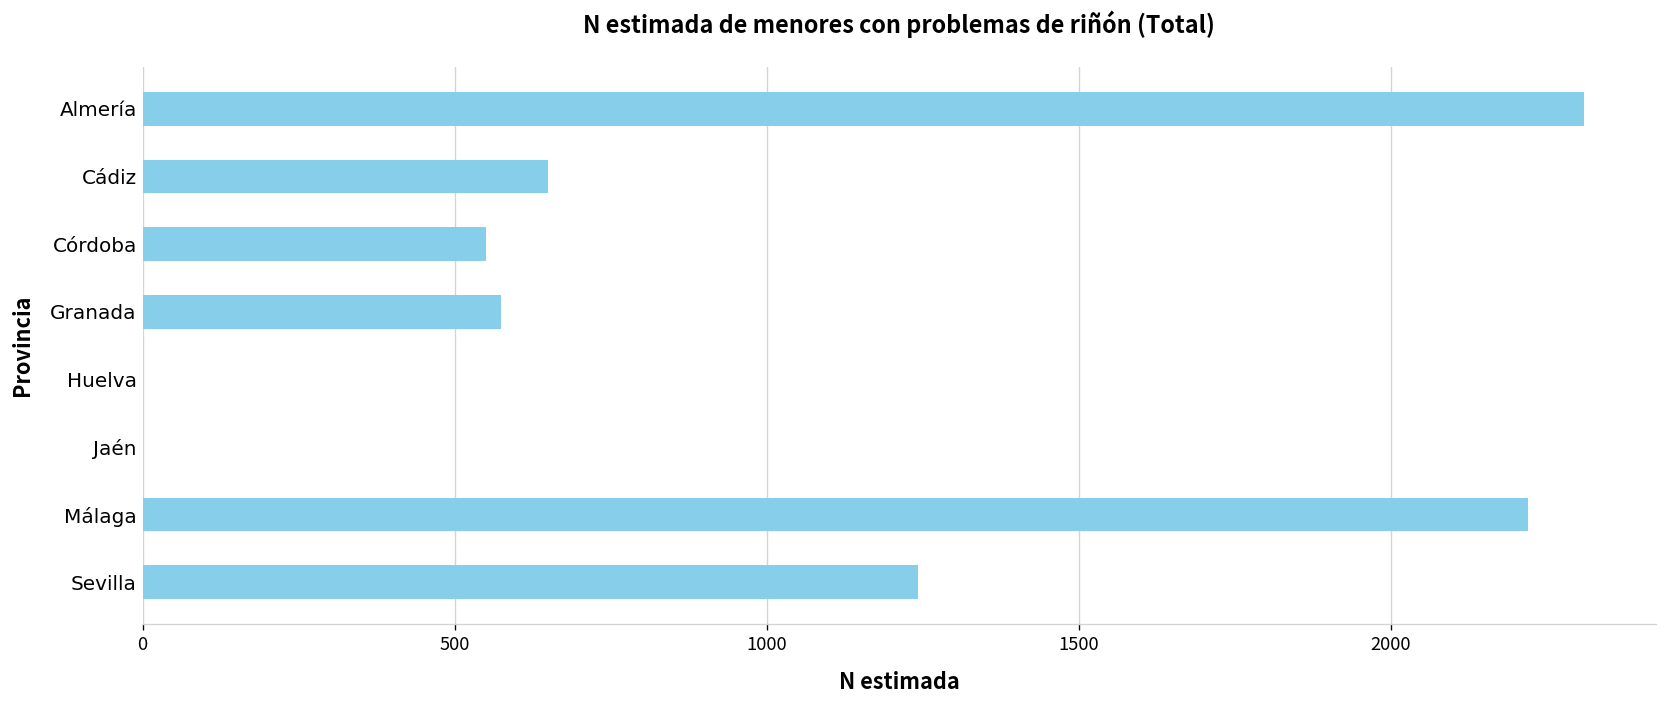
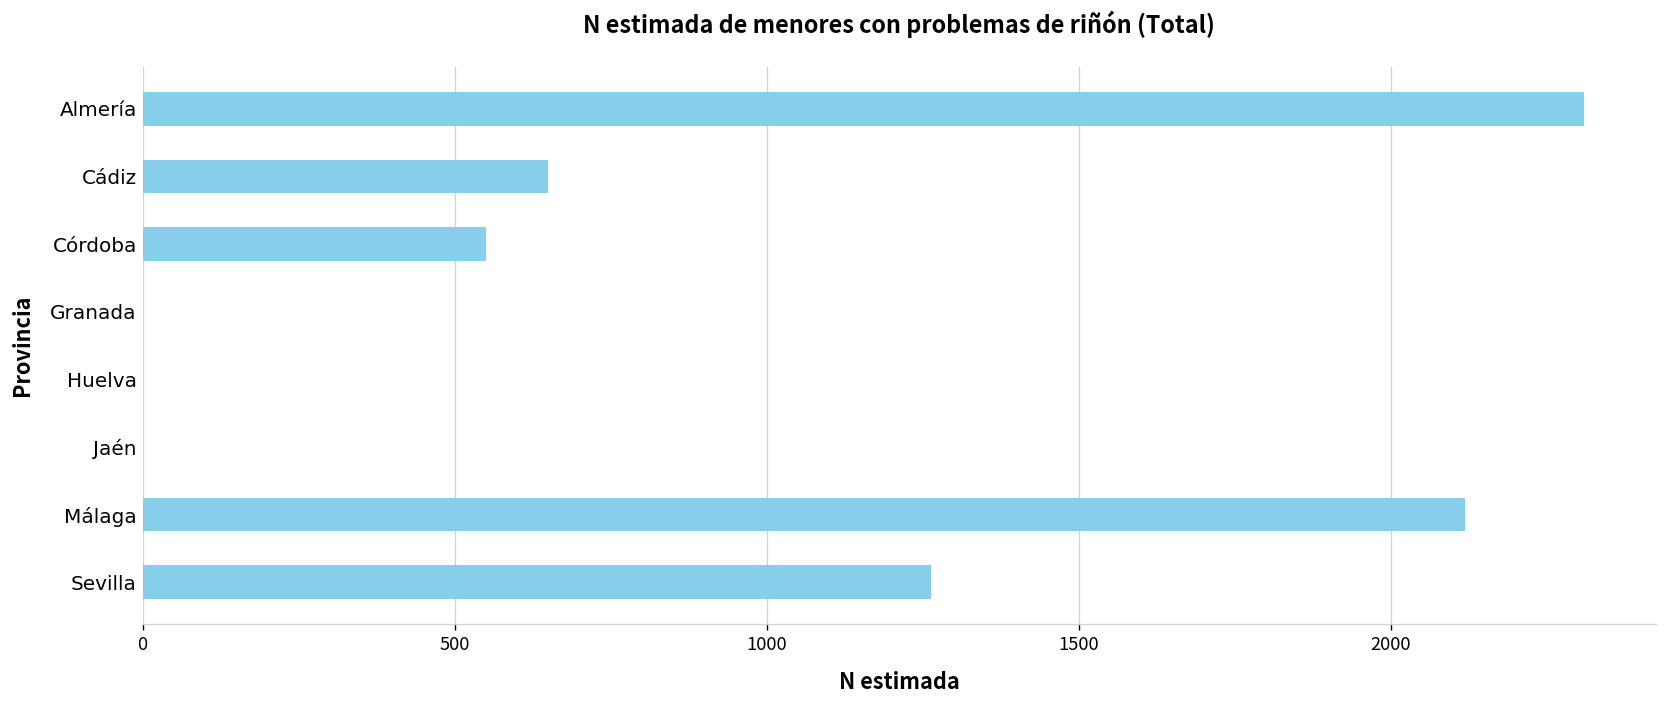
  {
    "Almería": 2310,
    "Cádiz": 650,
    "Córdoba": 550,
-   "Granada": 570,
+   "Granada": 0,
    "Huelva": 0,
    "Jaén": 0,
-   "Málaga": 2220,
-   "Sevilla": 1240
+   "Málaga": 2120,
+   "Sevilla": 1260
  }
